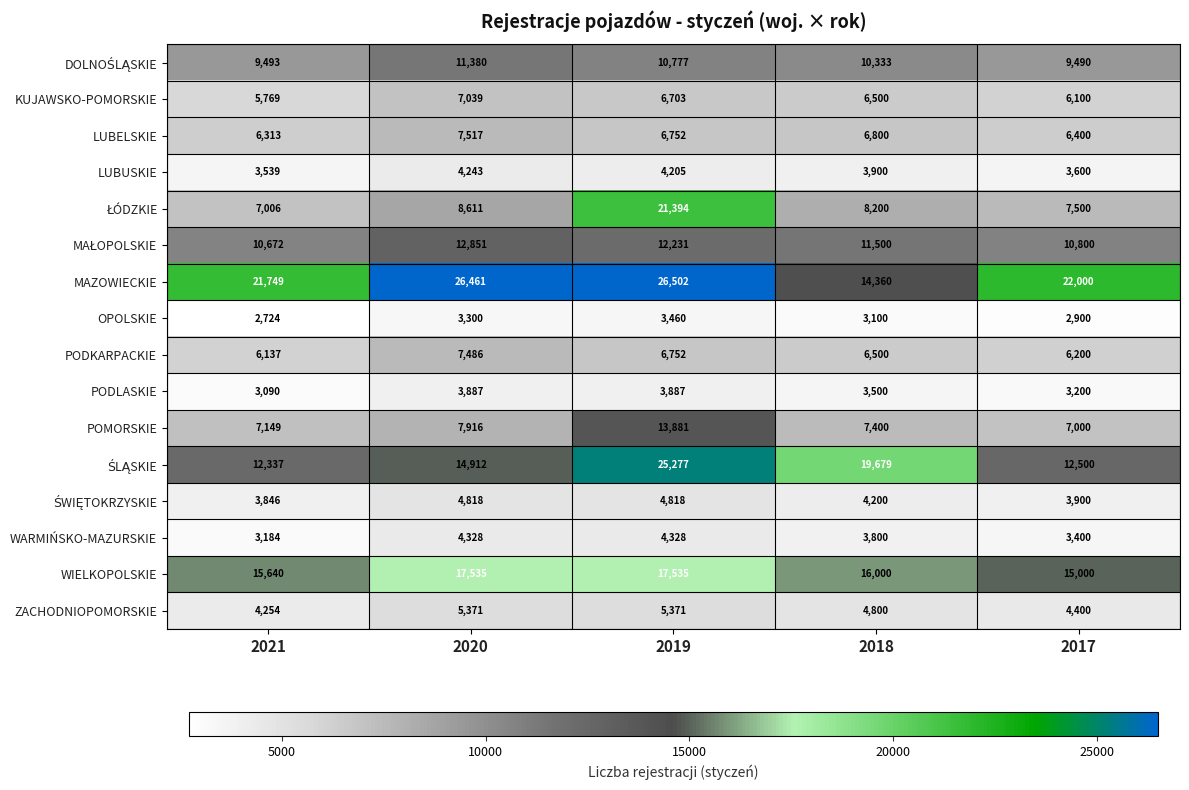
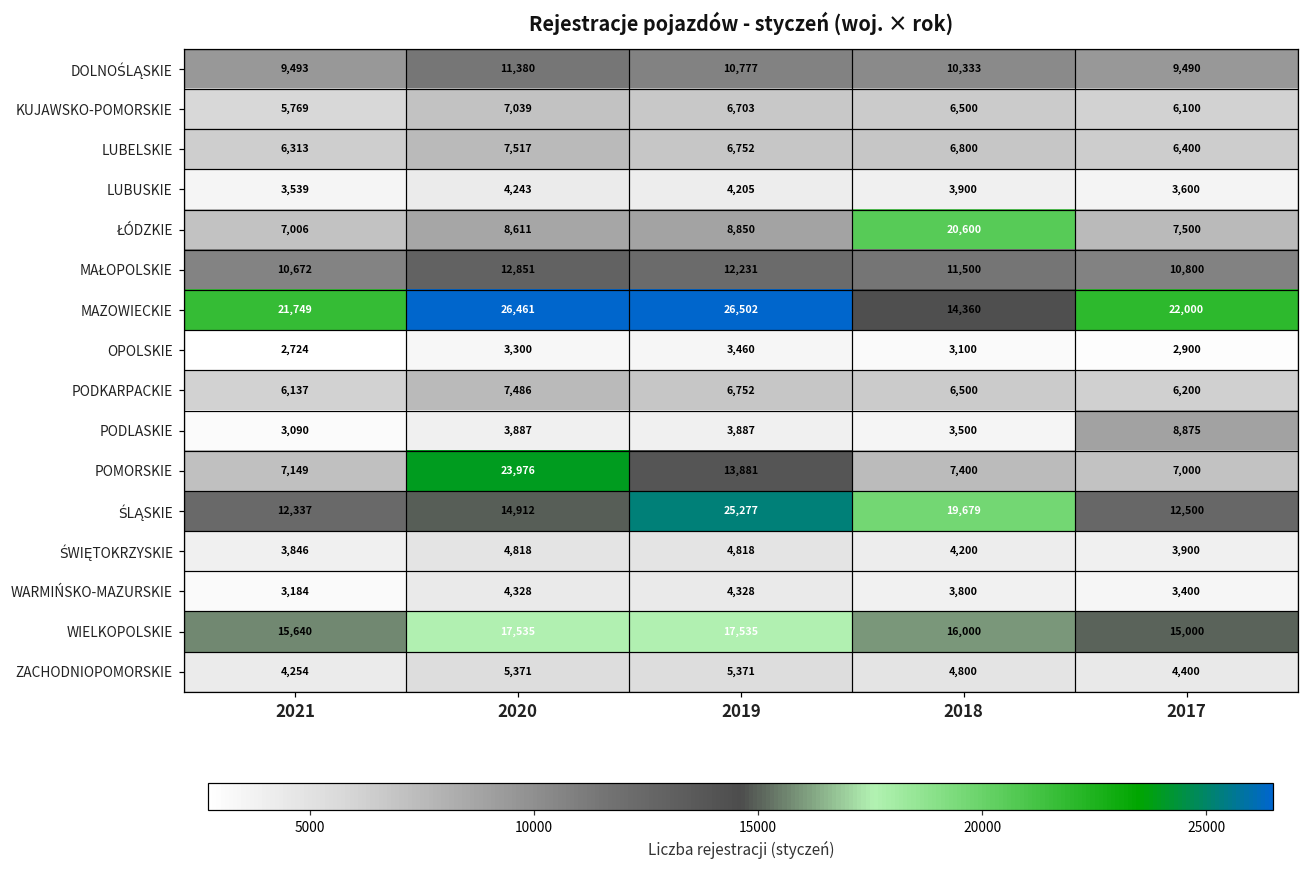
  {
    "DOLNOŚLĄSKIE": {
      "2021": "9,493",
      "2020": "11,380",
      "2019": "10,777",
      "2018": "10,333",
      "2017": "9,490"
    },
    "KUJAWSKO-POMORSKIE": {
      "2021": "5,769",
      "2020": "7,039",
      "2019": "6,703",
      "2018": "6,500",
      "2017": "6,100"
    },
    "LUBELSKIE": {
      "2021": "6,313",
      "2020": "7,517",
      "2019": "6,752",
      "2018": "6,800",
      "2017": "6,400"
    },
    "LUBUSKIE": {
      "2021": "3,539",
      "2020": "4,243",
      "2019": "4,205",
      "2018": "3,900",
      "2017": "3,600"
    },
    "ŁÓDZKIE": {
      "2021": "7,006",
      "2020": "8,611",
-     "2019": "21,394",
-     "2018": "8,200",
+     "2019": "8,850",
+     "2018": "20,600",
      "2017": "7,500"
    },
    "MAŁOPOLSKIE": {
      "2021": "10,672",
      "2020": "12,851",
      "2019": "12,231",
      "2018": "11,500",
      "2017": "10,800"
    },
    "MAZOWIECKIE": {
      "2021": "21,749",
      "2020": "26,461",
      "2019": "26,502",
      "2018": "14,360",
      "2017": "22,000"
    },
    "OPOLSKIE": {
      "2021": "2,724",
      "2020": "3,300",
      "2019": "3,460",
      "2018": "3,100",
      "2017": "2,900"
    },
    "PODKARPACKIE": {
      "2021": "6,137",
      "2020": "7,486",
      "2019": "6,752",
      "2018": "6,500",
      "2017": "6,200"
    },
    "PODLASKIE": {
      "2021": "3,090",
      "2020": "3,887",
      "2019": "3,887",
      "2018": "3,500",
-     "2017": "3,200"
+     "2017": "8,875"
    },
    "POMORSKIE": {
      "2021": "7,149",
-     "2020": "7,916",
+     "2020": "23,976",
      "2019": "13,881",
      "2018": "7,400",
      "2017": "7,000"
    },
    "ŚLĄSKIE": {
      "2021": "12,337",
      "2020": "14,912",
      "2019": "25,277",
      "2018": "19,679",
      "2017": "12,500"
    },
    "ŚWIĘTOKRZYSKIE": {
      "2021": "3,846",
      "2020": "4,818",
      "2019": "4,818",
      "2018": "4,200",
      "2017": "3,900"
    },
    "WARMIŃSKO-MAZURSKIE": {
      "2021": "3,184",
      "2020": "4,328",
      "2019": "4,328",
      "2018": "3,800",
      "2017": "3,400"
    },
    "WIELKOPOLSKIE": {
      "2021": "15,640",
      "2020": "17,535",
      "2019": "17,535",
      "2018": "16,000",
      "2017": "15,000"
    },
    "ZACHODNIOPOMORSKIE": {
      "2021": "4,254",
      "2020": "5,371",
      "2019": "5,371",
      "2018": "4,800",
      "2017": "4,400"
    }
  }
